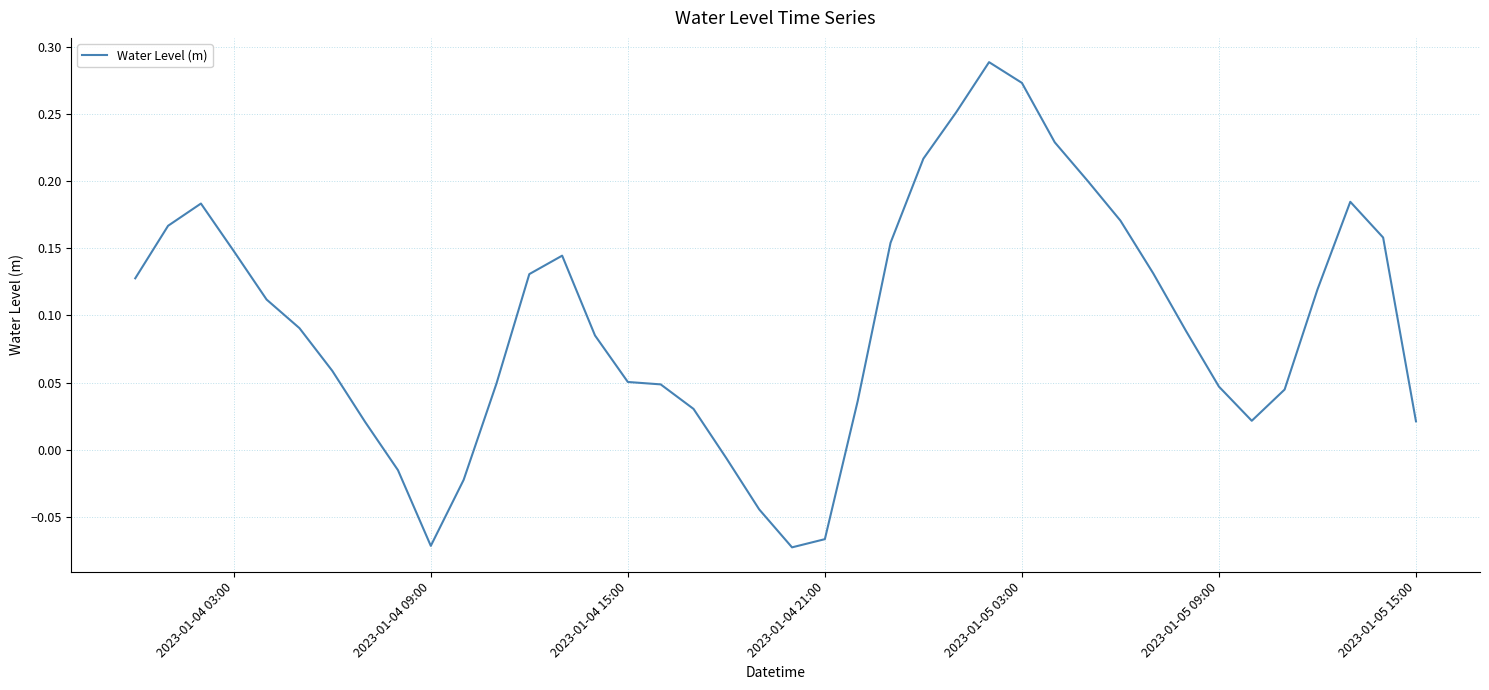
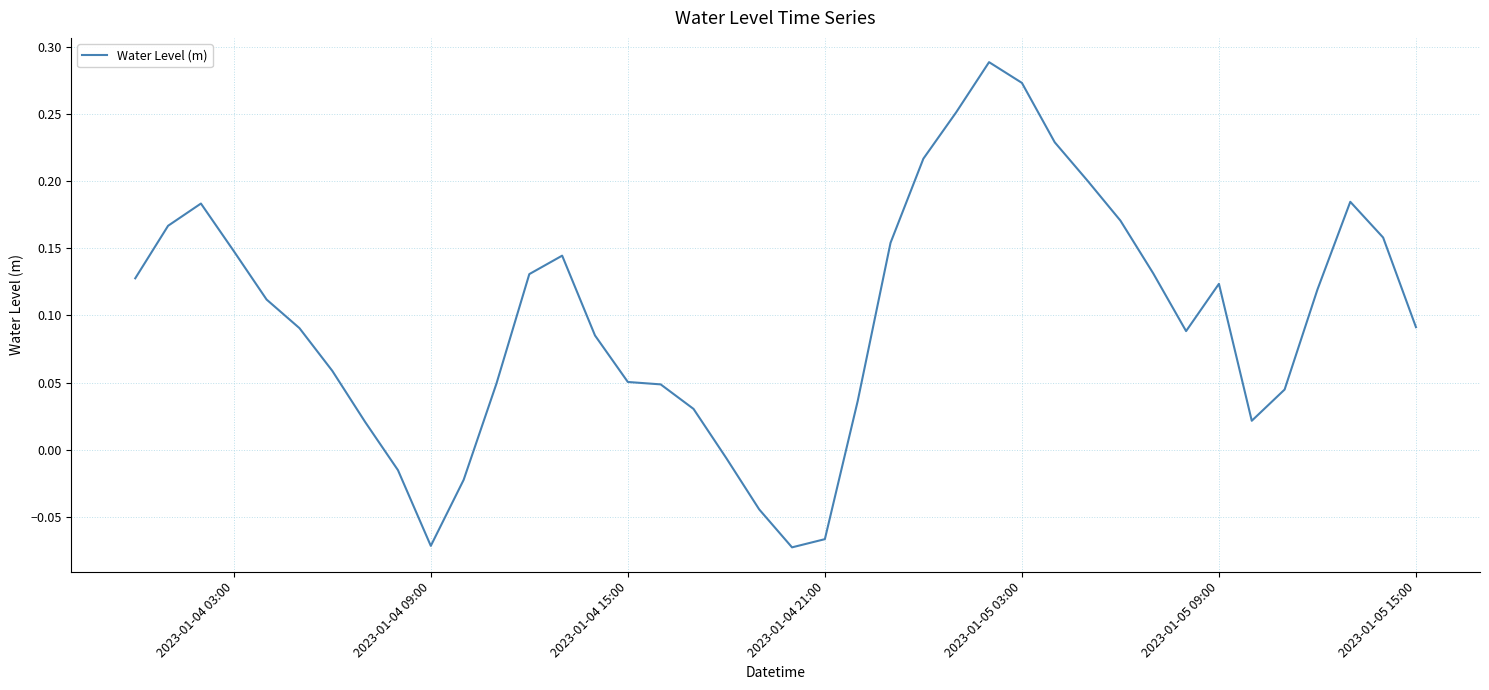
  {
    "2023-01-04 03:00": 0.148,
    "2023-01-04 09:00": -0.072,
    "2023-01-04 15:00": 0.050,
    "2023-01-04 21:00": -0.067,
    "2023-01-05 03:00": 0.273,
-   "2023-01-05 09:00": 0.047,
-   "2023-01-05 15:00": 0.021
+   "2023-01-05 09:00": 0.124,
+   "2023-01-05 15:00": 0.091
  }
